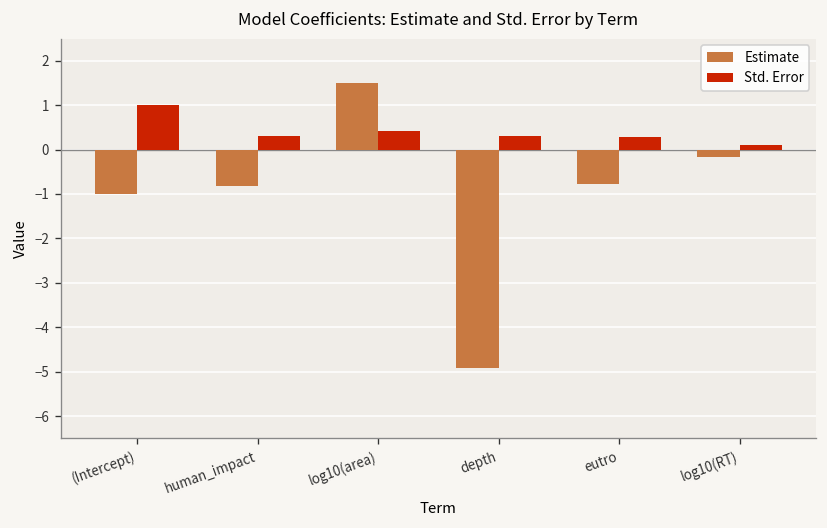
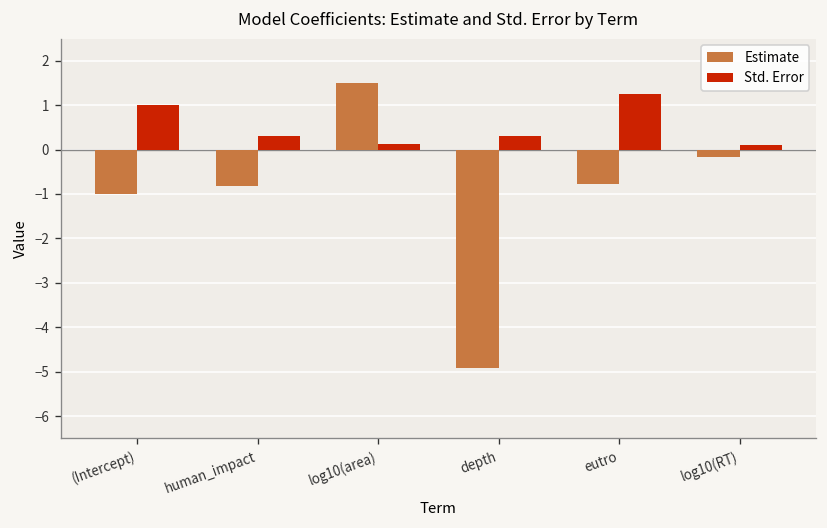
  {
    "Estimate": {
      "(Intercept)": -1.0,
      "human_impact": -0.8,
      "log10(area)": 1.5,
      "depth": -4.9,
      "eutro": -0.8,
      "log10(RT)": -0.2
    },
    "Std. Error": {
      "(Intercept)": 1.0,
      "human_impact": 0.3,
-     "log10(area)": 0.4,
+     "log10(area)": 0.1,
      "depth": 0.3,
-     "eutro": 0.3,
+     "eutro": 1.3,
      "log10(RT)": 0.1
    }
  }
